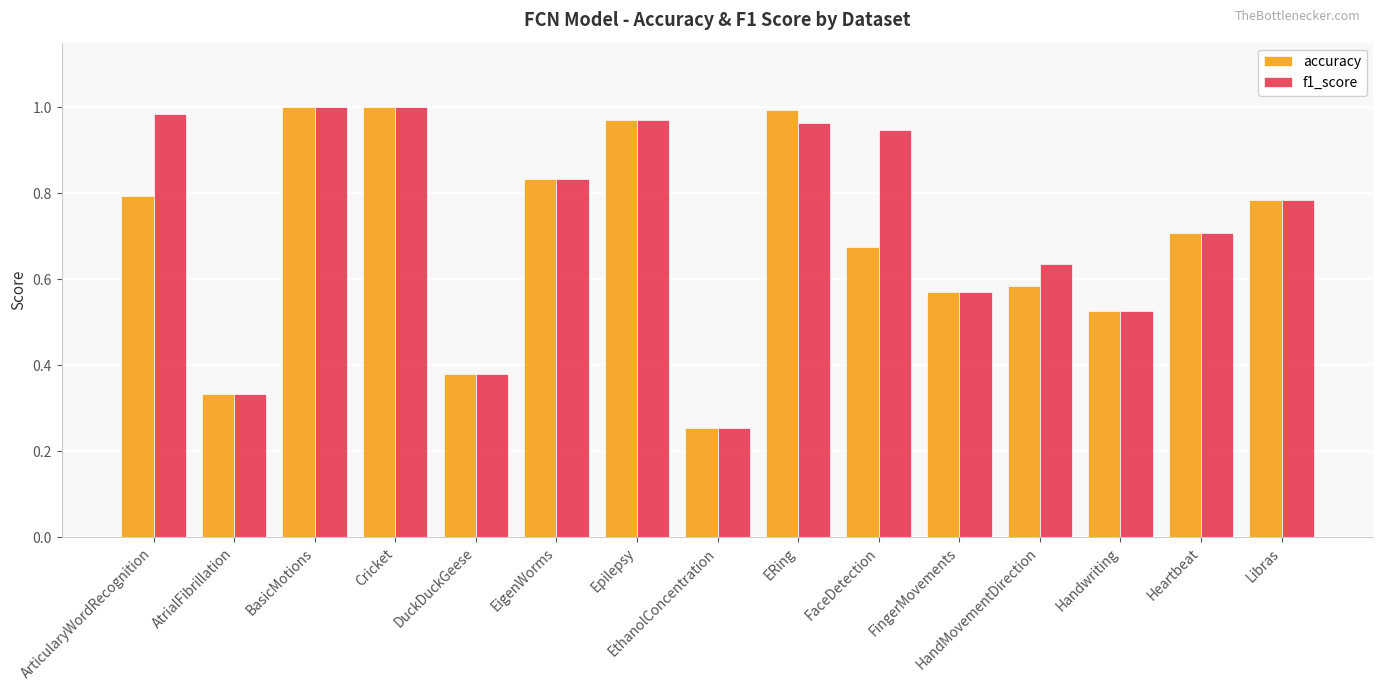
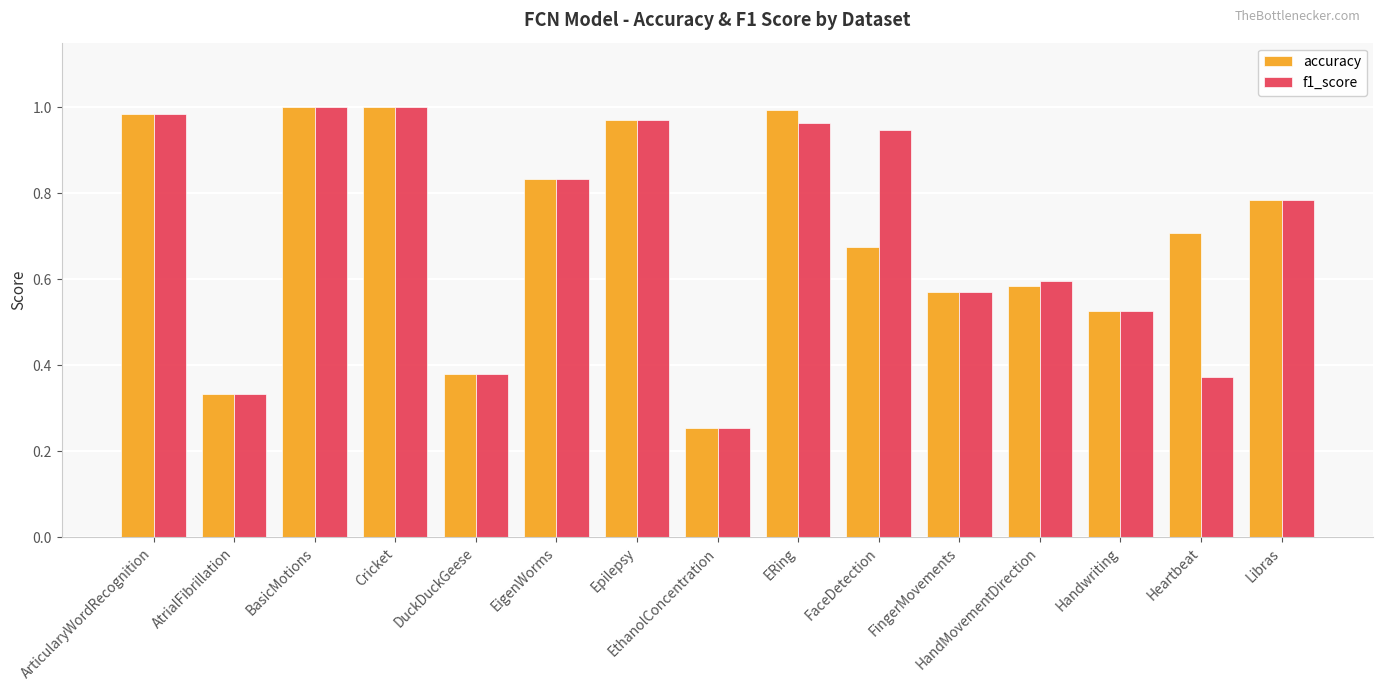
  {
    "accuracy": {
-     "ArticularyWordRecognition": 0.79,
+     "ArticularyWordRecognition": 0.98,
      "AtrialFibrillation": 0.33,
      "BasicMotions": 1.00,
      "Cricket": 1.00,
      "DuckDuckGeese": 0.38,
      "EigenWorms": 0.83,
      "Epilepsy": 0.97,
      "EthanolConcentration": 0.25,
      "ERing": 0.99,
      "FaceDetection": 0.67,
      "FingerMovements": 0.57,
      "HandMovementDirection": 0.59,
      "Handwriting": 0.53,
      "Heartbeat": 0.71,
      "Libras": 0.78
    },
    "f1_score": {
      "ArticularyWordRecognition": 0.98,
      "AtrialFibrillation": 0.33,
      "BasicMotions": 1.00,
      "Cricket": 1.00,
      "DuckDuckGeese": 0.38,
      "EigenWorms": 0.83,
      "Epilepsy": 0.97,
      "EthanolConcentration": 0.25,
      "ERing": 0.96,
      "FaceDetection": 0.95,
      "FingerMovements": 0.57,
-     "HandMovementDirection": 0.64,
+     "HandMovementDirection": 0.60,
      "Handwriting": 0.53,
-     "Heartbeat": 0.71,
+     "Heartbeat": 0.37,
      "Libras": 0.78
    }
  }
